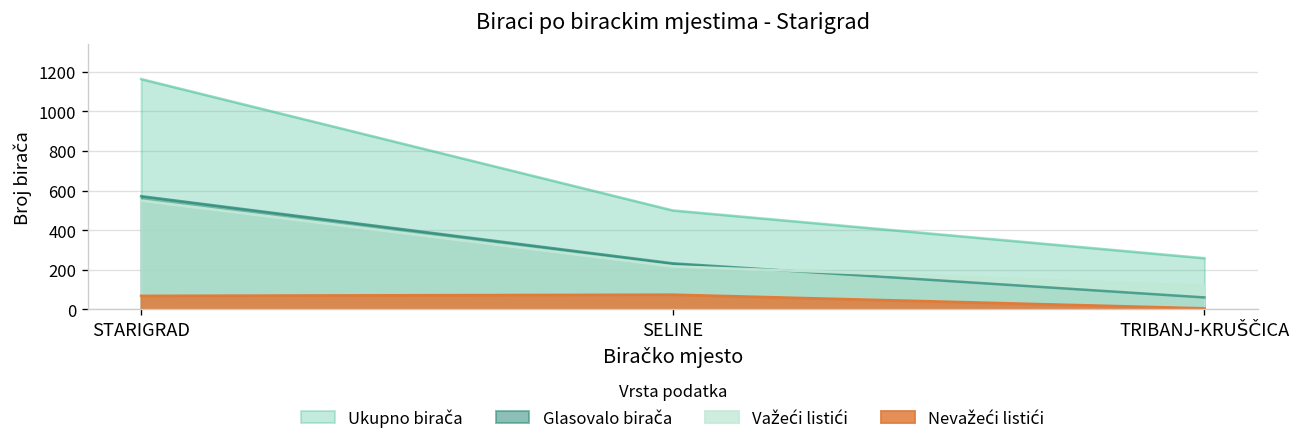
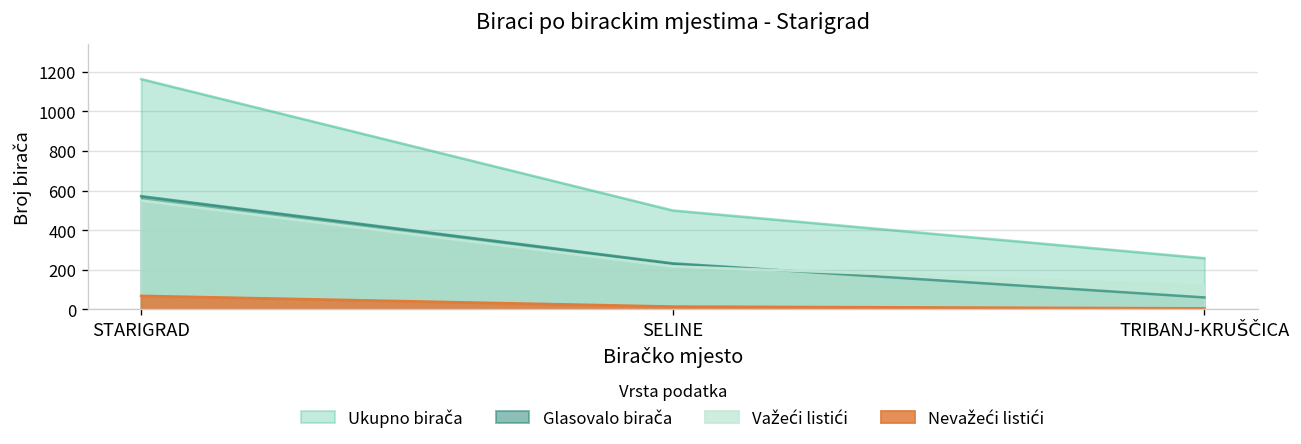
  {
    "Glasovalo birača": {
      "STARIGRAD": 570,
      "TRIBANJ-KRUŠČICA": 60
    },
    "Nevažeći listići": {
      "STARIGRAD": 70,
-     "SELINE": 80,
+     "SELINE": 20,
      "TRIBANJ-KRUŠČICA": 10
    }
  }
